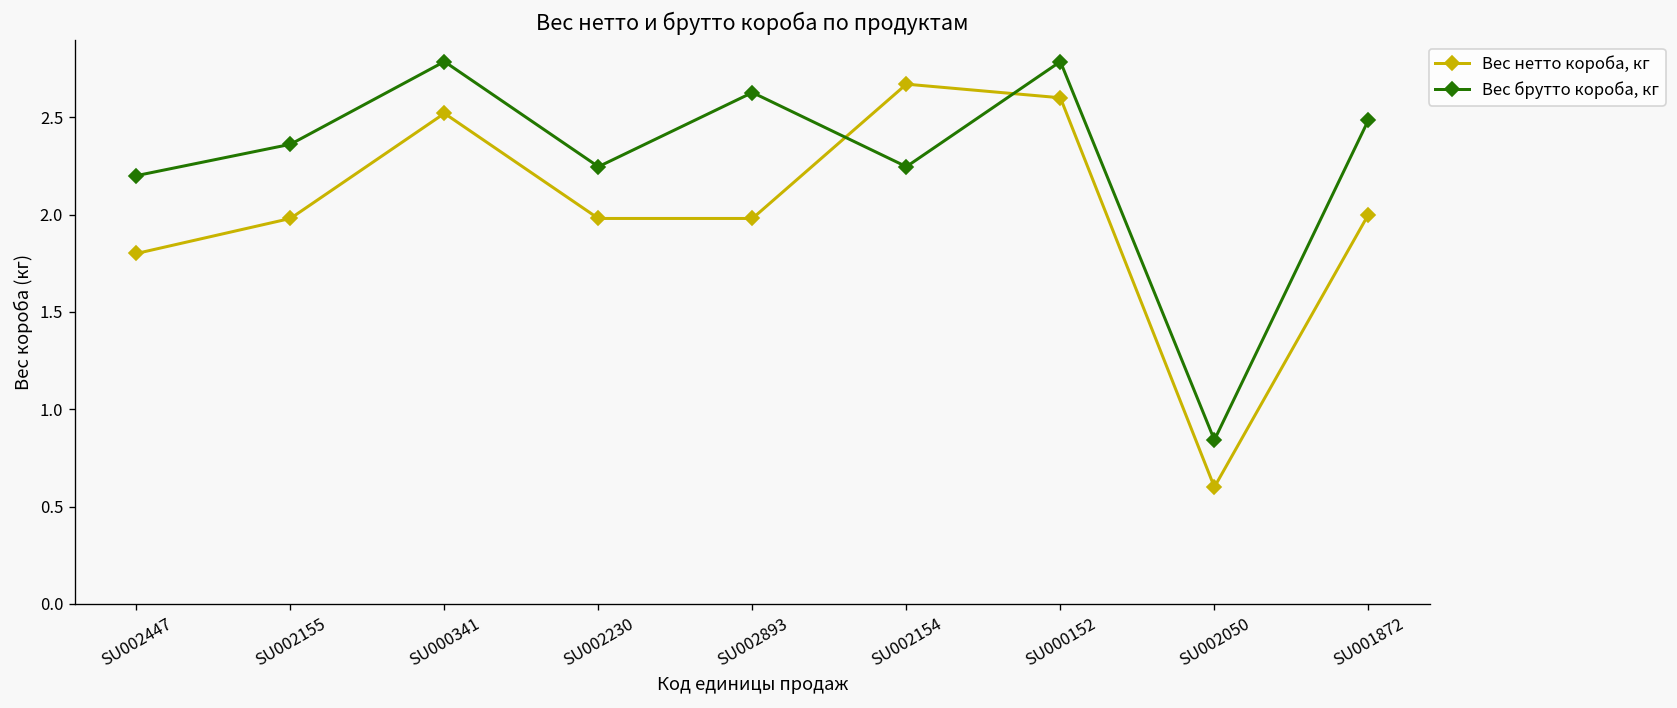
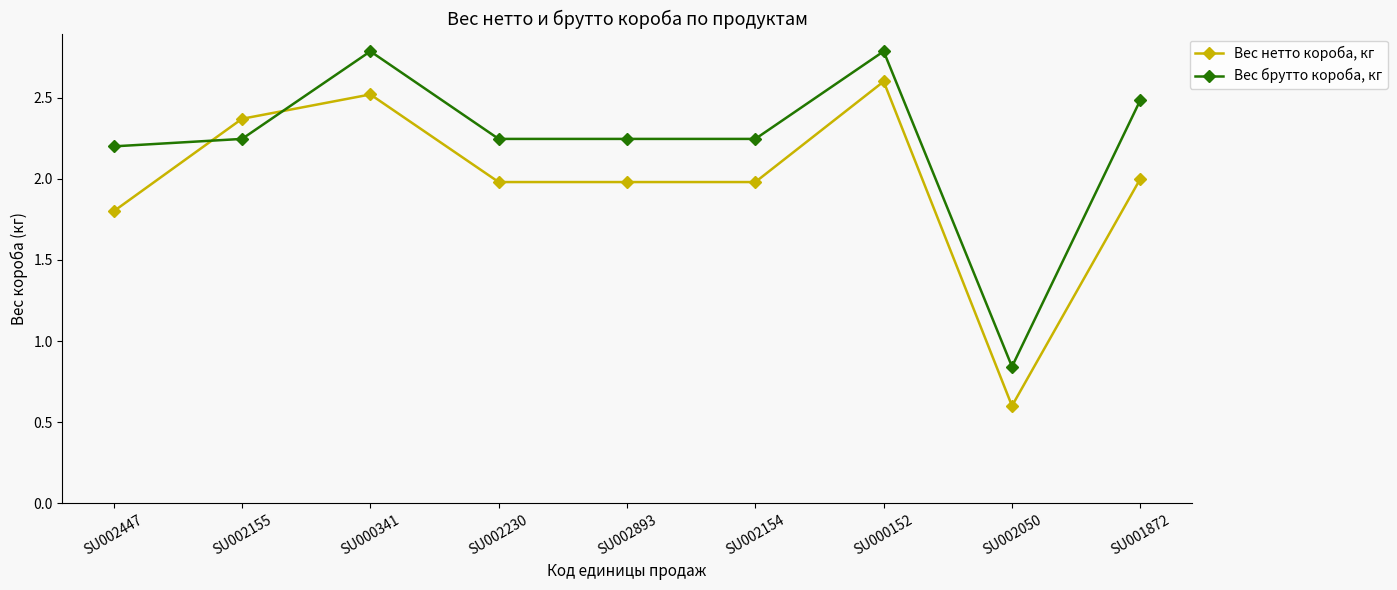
  {
    "Вес нетто короба, кг": {
      "SU002447": 1.80,
-     "SU002155": 1.98,
+     "SU002155": 2.37,
      "SU000341": 2.52,
      "SU002230": 1.98,
      "SU002893": 1.98,
-     "SU002154": 2.67,
+     "SU002154": 1.98,
      "SU000152": 2.60,
      "SU002050": 0.60,
      "SU001872": 2.00
    },
    "Вес брутто короба, кг": {
      "SU002447": 2.20,
-     "SU002155": 2.36,
+     "SU002155": 2.25,
      "SU000341": 2.79,
      "SU002230": 2.25,
-     "SU002893": 2.63,
+     "SU002893": 2.25,
      "SU002154": 2.25,
      "SU000152": 2.79,
      "SU002050": 0.84,
      "SU001872": 2.49
    }
  }
